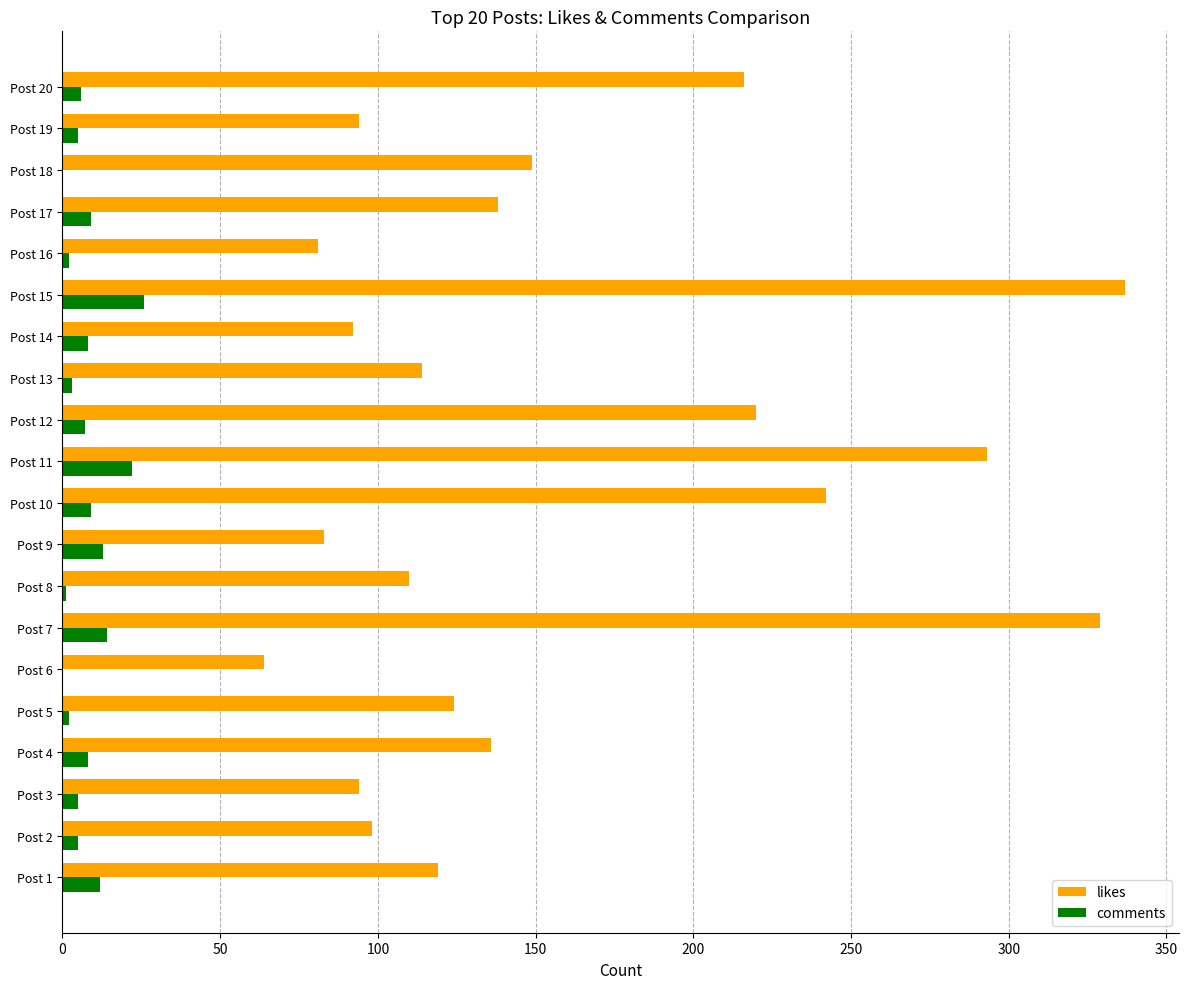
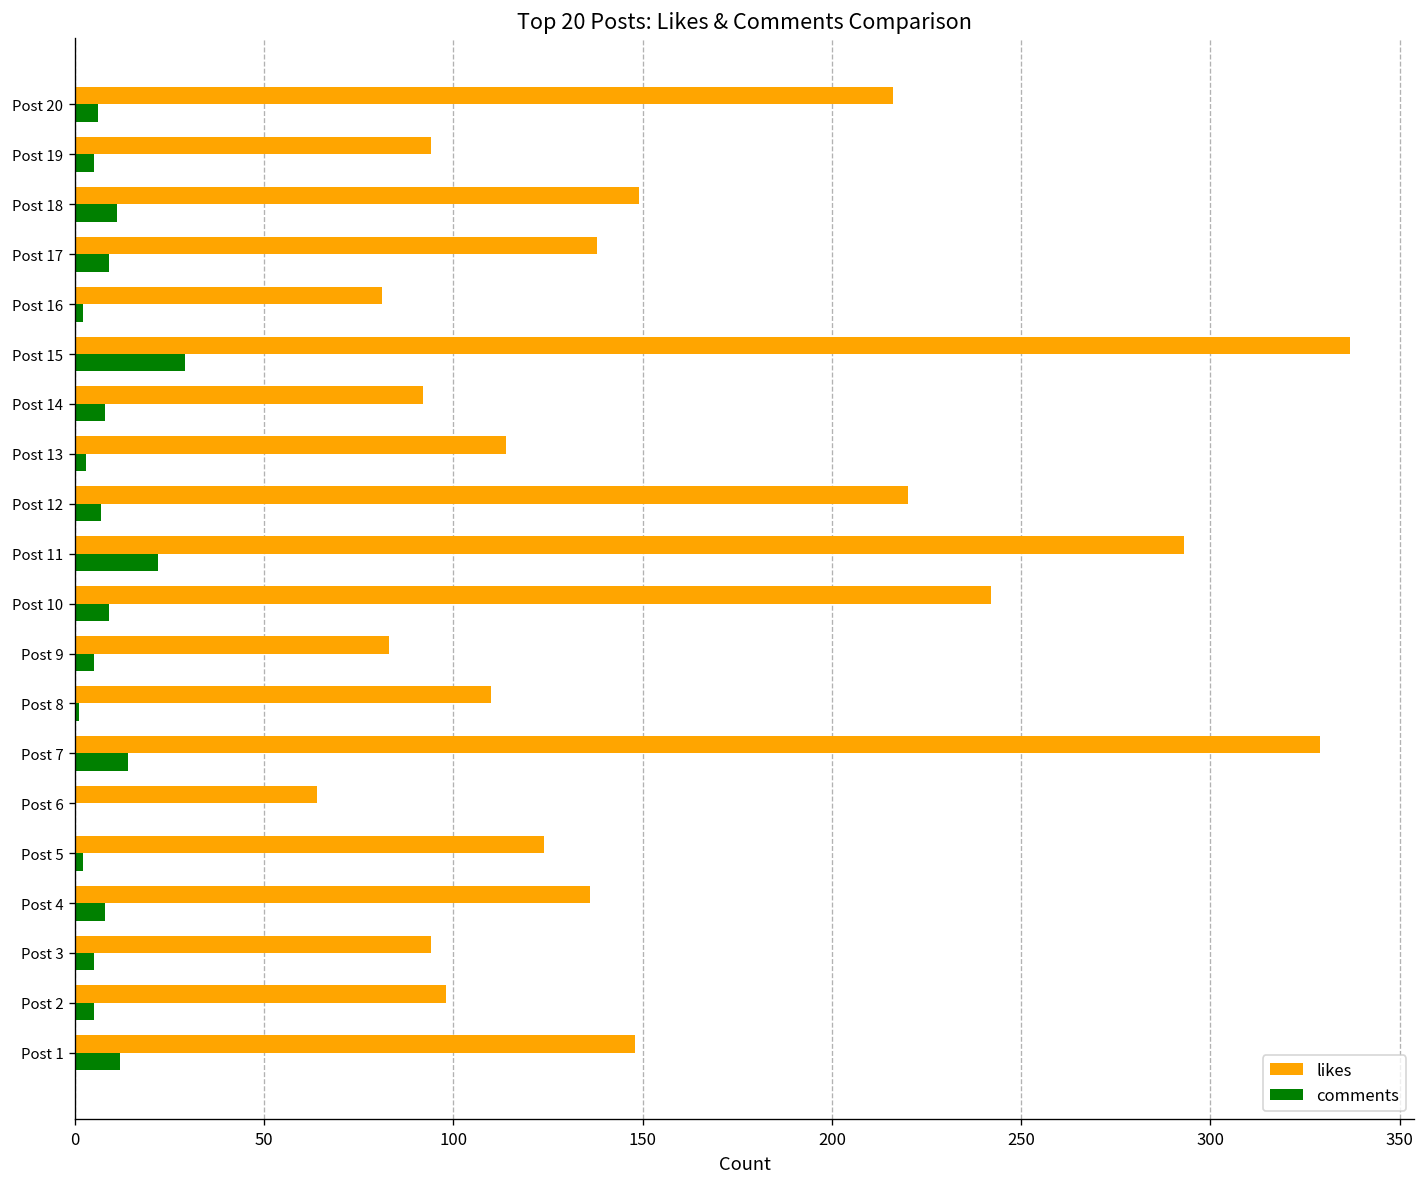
  {
    "likes": {
      "Post 20": 216,
      "Post 19": 94,
      "Post 18": 149,
      "Post 17": 138,
      "Post 16": 81,
      "Post 15": 337,
      "Post 14": 92,
      "Post 13": 114,
      "Post 12": 220,
      "Post 11": 293,
      "Post 10": 242,
      "Post 9": 83,
      "Post 8": 110,
      "Post 7": 329,
      "Post 6": 64,
      "Post 5": 124,
      "Post 4": 136,
      "Post 3": 94,
      "Post 2": 98,
-     "Post 1": 119
+     "Post 1": 148
    },
    "comments": {
      "Post 20": 6,
      "Post 19": 5,
-     "Post 18": 0,
+     "Post 18": 11,
      "Post 17": 9,
      "Post 16": 2,
-     "Post 15": 26,
+     "Post 15": 29,
      "Post 14": 8,
      "Post 13": 3,
      "Post 12": 7,
      "Post 11": 22,
      "Post 10": 9,
-     "Post 9": 13,
+     "Post 9": 5,
      "Post 8": 1,
      "Post 7": 14,
      "Post 6": 0,
      "Post 5": 2,
      "Post 4": 8,
      "Post 3": 5,
      "Post 2": 5,
      "Post 1": 12
    }
  }
